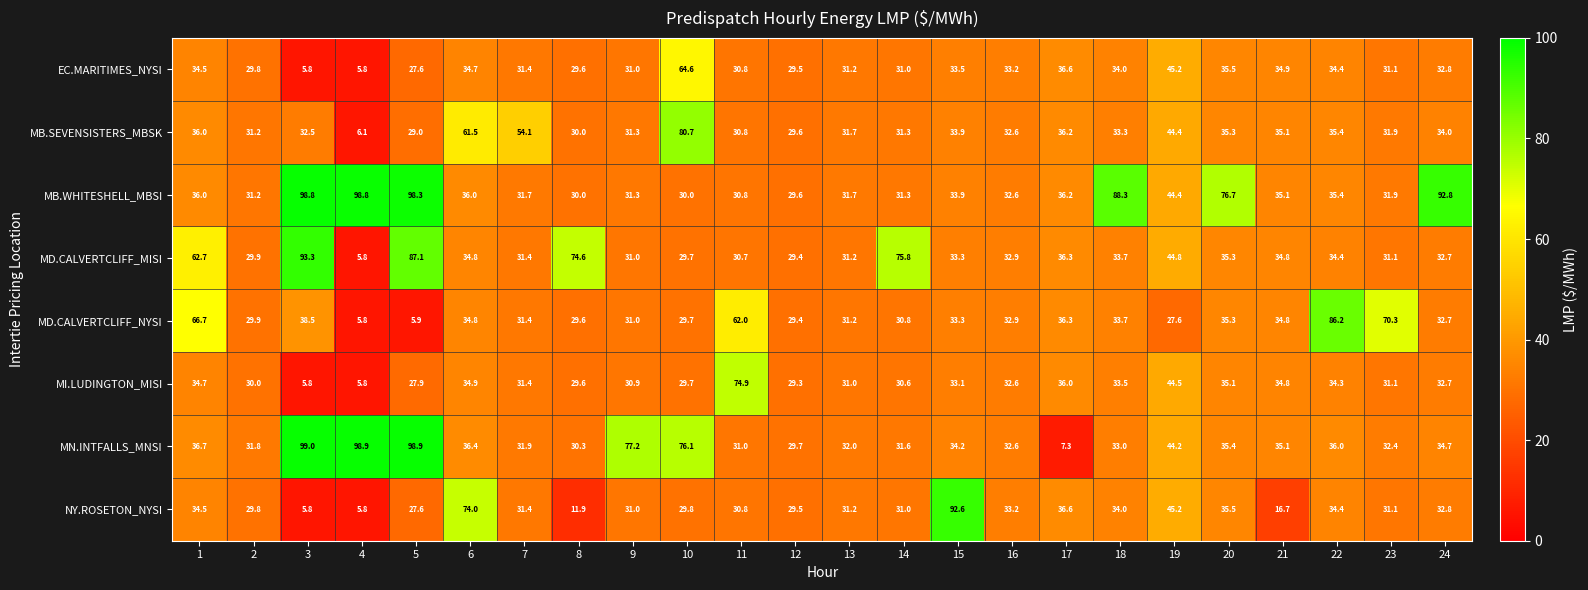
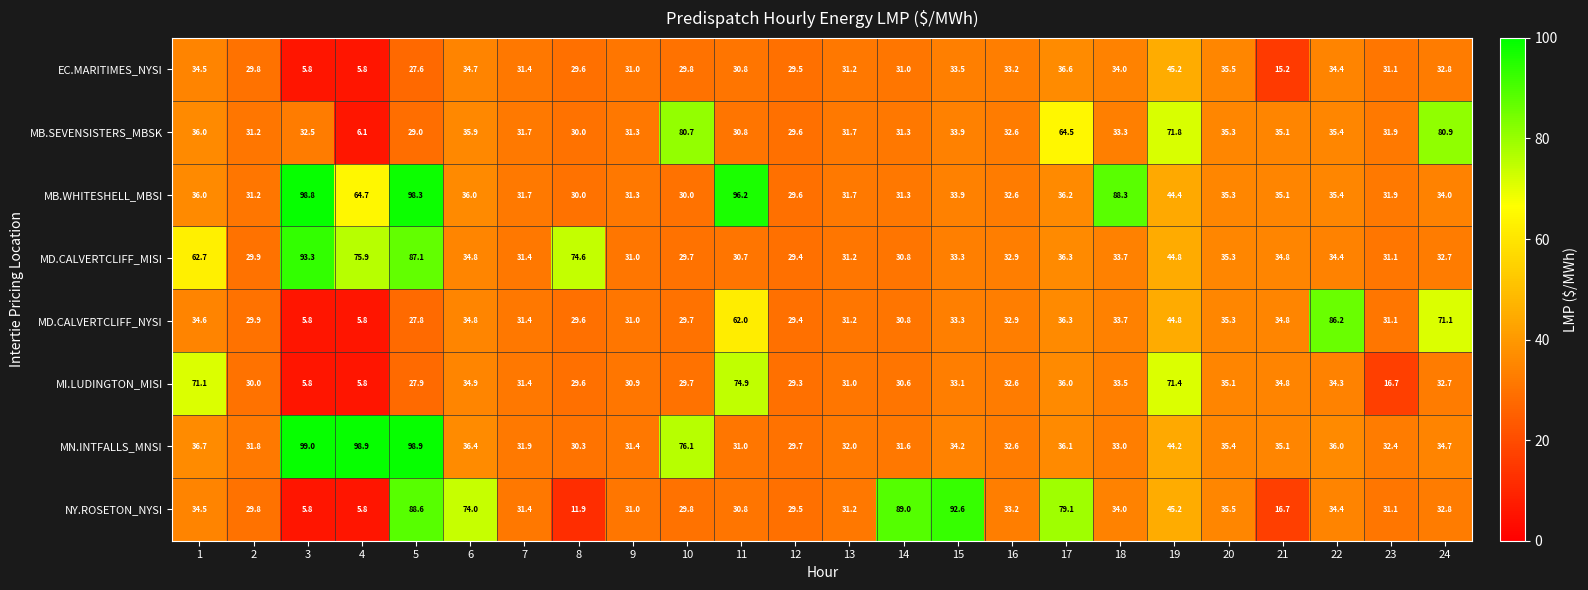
  {
    "EC.MARITIMES_NYSI": {
      "1": 34.5,
      "2": 29.8,
      "3": 5.8,
      "4": 5.8,
      "5": 27.6,
      "6": 34.7,
      "7": 31.4,
      "8": 29.6,
      "9": 31.0,
-     "10": 64.6,
+     "10": 29.8,
      "11": 30.8,
      "12": 29.5,
      "13": 31.2,
      "14": 31.0,
      "15": 33.5,
      "16": 33.2,
      "17": 36.6,
      "18": 34.0,
      "19": 45.2,
      "20": 35.5,
-     "21": 34.9,
+     "21": 15.2,
      "22": 34.4,
      "23": 31.1,
      "24": 32.8
    },
    "MB.SEVENSISTERS_MBSK": {
      "1": 36.0,
      "2": 31.2,
      "3": 32.5,
      "4": 6.1,
      "5": 29.0,
-     "6": 61.5,
-     "7": 54.1,
+     "6": 35.9,
+     "7": 31.7,
      "8": 30.0,
      "9": 31.3,
      "10": 80.7,
      "11": 30.8,
      "12": 29.6,
      "13": 31.7,
      "14": 31.3,
      "15": 33.9,
      "16": 32.6,
-     "17": 36.2,
+     "17": 64.5,
      "18": 33.3,
-     "19": 44.4,
+     "19": 71.8,
      "20": 35.3,
      "21": 35.1,
      "22": 35.4,
      "23": 31.9,
-     "24": 34.0
+     "24": 80.9
    },
    "MB.WHITESHELL_MBSI": {
      "1": 36.0,
      "2": 31.2,
      "3": 98.8,
-     "4": 98.8,
+     "4": 64.7,
      "5": 98.3,
      "6": 36.0,
      "7": 31.7,
      "8": 30.0,
      "9": 31.3,
      "10": 30.0,
-     "11": 30.8,
+     "11": 96.2,
      "12": 29.6,
      "13": 31.7,
      "14": 31.3,
      "15": 33.9,
      "16": 32.6,
      "17": 36.2,
      "18": 88.3,
      "19": 44.4,
-     "20": 76.7,
+     "20": 35.3,
      "21": 35.1,
      "22": 35.4,
      "23": 31.9,
-     "24": 92.8
+     "24": 34.0
    },
    "MD.CALVERTCLIFF_MISI": {
      "1": 62.7,
      "2": 29.9,
      "3": 93.3,
-     "4": 5.8,
+     "4": 75.9,
      "5": 87.1,
      "6": 34.8,
      "7": 31.4,
      "8": 74.6,
      "9": 31.0,
      "10": 29.7,
      "11": 30.7,
      "12": 29.4,
      "13": 31.2,
-     "14": 75.8,
+     "14": 30.8,
      "15": 33.3,
      "16": 32.9,
      "17": 36.3,
      "18": 33.7,
      "19": 44.8,
      "20": 35.3,
      "21": 34.8,
      "22": 34.4,
      "23": 31.1,
      "24": 32.7
    },
    "MD.CALVERTCLIFF_NYSI": {
-     "1": 66.7,
+     "1": 34.6,
      "2": 29.9,
-     "3": 38.5,
+     "3": 5.8,
      "4": 5.8,
-     "5": 5.9,
+     "5": 27.8,
      "6": 34.8,
      "7": 31.4,
      "8": 29.6,
      "9": 31.0,
      "10": 29.7,
      "11": 62.0,
      "12": 29.4,
      "13": 31.2,
      "14": 30.8,
      "15": 33.3,
      "16": 32.9,
      "17": 36.3,
      "18": 33.7,
-     "19": 27.6,
+     "19": 44.8,
      "20": 35.3,
      "21": 34.8,
      "22": 86.2,
-     "23": 70.3,
-     "24": 32.7
+     "23": 31.1,
+     "24": 71.1
    },
    "MI.LUDINGTON_MISI": {
-     "1": 34.7,
+     "1": 71.1,
      "2": 30.0,
      "3": 5.8,
      "4": 5.8,
      "5": 27.9,
      "6": 34.9,
      "7": 31.4,
      "8": 29.6,
      "9": 30.9,
      "10": 29.7,
      "11": 74.9,
      "12": 29.3,
      "13": 31.0,
      "14": 30.6,
      "15": 33.1,
      "16": 32.6,
      "17": 36.0,
      "18": 33.5,
-     "19": 44.5,
+     "19": 71.4,
      "20": 35.1,
      "21": 34.8,
      "22": 34.3,
-     "23": 31.1,
+     "23": 16.7,
      "24": 32.7
    },
    "MN.INTFALLS_MNSI": {
      "1": 36.7,
      "2": 31.8,
      "3": 99.0,
      "4": 98.9,
      "5": 98.9,
      "6": 36.4,
      "7": 31.9,
      "8": 30.3,
-     "9": 77.2,
+     "9": 31.4,
      "10": 76.1,
      "11": 31.0,
      "12": 29.7,
      "13": 32.0,
      "14": 31.6,
      "15": 34.2,
      "16": 32.6,
-     "17": 7.3,
+     "17": 36.1,
      "18": 33.0,
      "19": 44.2,
      "20": 35.4,
      "21": 35.1,
      "22": 36.0,
      "23": 32.4,
      "24": 34.7
    },
    "NY.ROSETON_NYSI": {
      "1": 34.5,
      "2": 29.8,
      "3": 5.8,
      "4": 5.8,
-     "5": 27.6,
+     "5": 88.6,
      "6": 74.0,
      "7": 31.4,
      "8": 11.9,
      "9": 31.0,
      "10": 29.8,
      "11": 30.8,
      "12": 29.5,
      "13": 31.2,
-     "14": 31.0,
+     "14": 89.0,
      "15": 92.6,
      "16": 33.2,
-     "17": 36.6,
+     "17": 79.1,
      "18": 34.0,
      "19": 45.2,
      "20": 35.5,
      "21": 16.7,
      "22": 34.4,
      "23": 31.1,
      "24": 32.8
    }
  }
